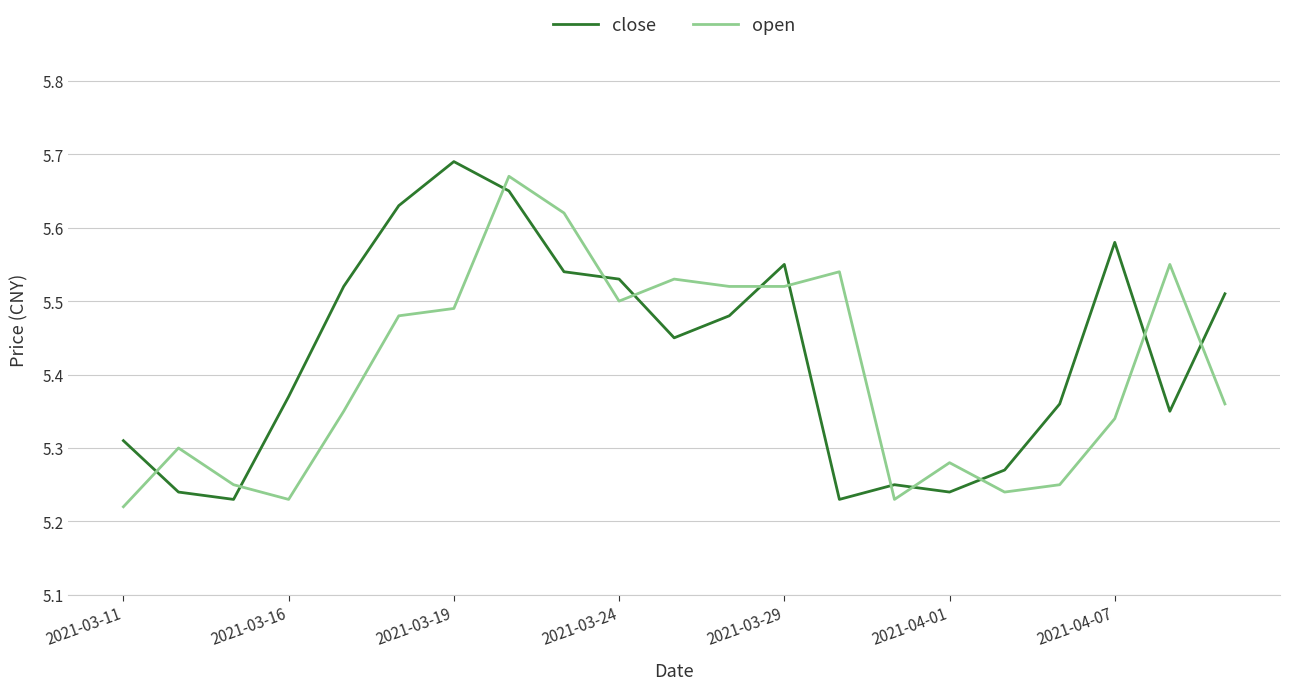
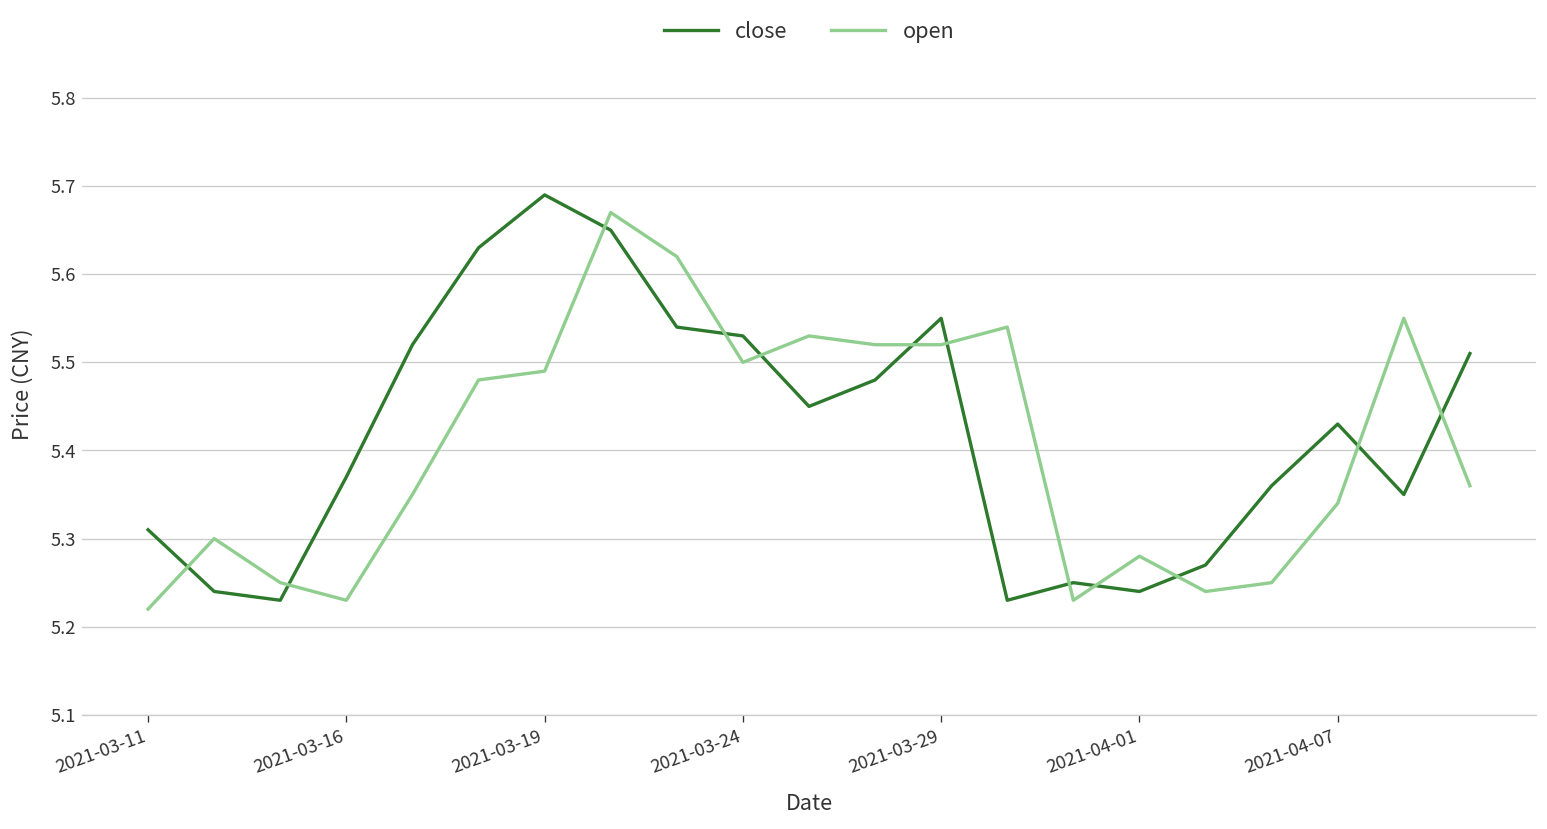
  {
    "close": {
      "2021-03-11": 5.31,
      "2021-03-16": 5.37,
      "2021-03-19": 5.69,
      "2021-03-24": 5.53,
      "2021-03-29": 5.55,
      "2021-04-01": 5.24,
-     "2021-04-07": 5.58
+     "2021-04-07": 5.43
    },
    "open": {
      "2021-03-11": 5.22,
      "2021-03-16": 5.23,
      "2021-03-19": 5.49,
      "2021-03-24": 5.50,
      "2021-03-29": 5.52,
      "2021-04-01": 5.28,
      "2021-04-07": 5.34
    }
  }
